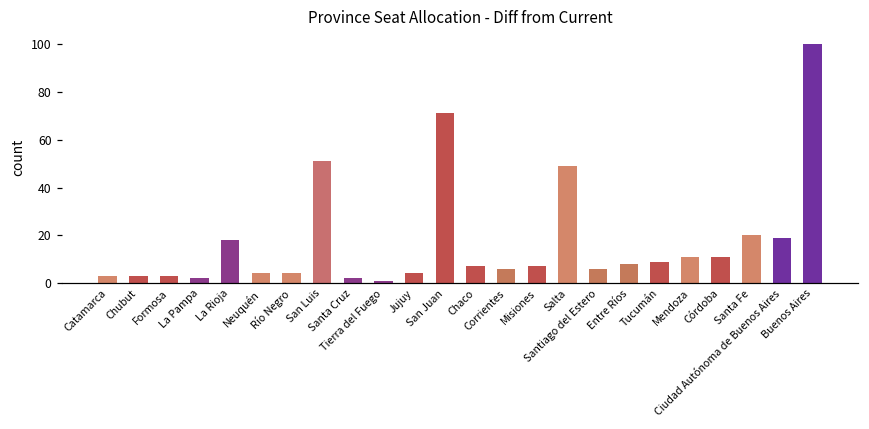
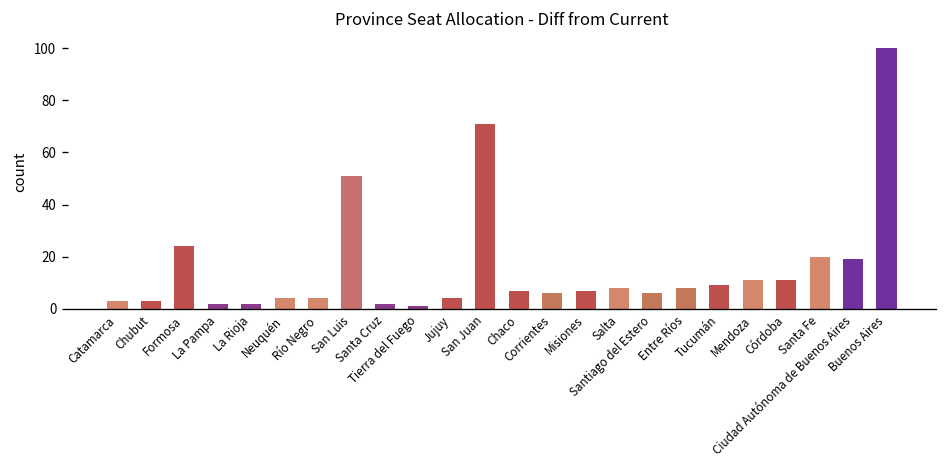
  {
    "Catamarca": 3,
    "Chubut": 3,
-   "Formosa": 3,
+   "Formosa": 24,
    "La Pampa": 2,
-   "La Rioja": 18,
+   "La Rioja": 2,
    "Neuquén": 4,
    "Río Negro": 4,
    "San Luis": 51,
    "Santa Cruz": 2,
    "Jujuy": 4,
    "San Juan": 71,
    "Chaco": 7,
    "Corrientes": 6,
    "Misiones": 7,
-   "Salta": 49,
+   "Salta": 8,
    "Santiago del Estero": 6,
    "Entre Ríos": 8,
    "Tucumán": 9,
    "Mendoza": 11,
    "Córdoba": 11,
    "Santa Fe": 20,
    "Ciudad Autónoma de Buenos Aires": 19,
    "Buenos Aires": 100
  }
